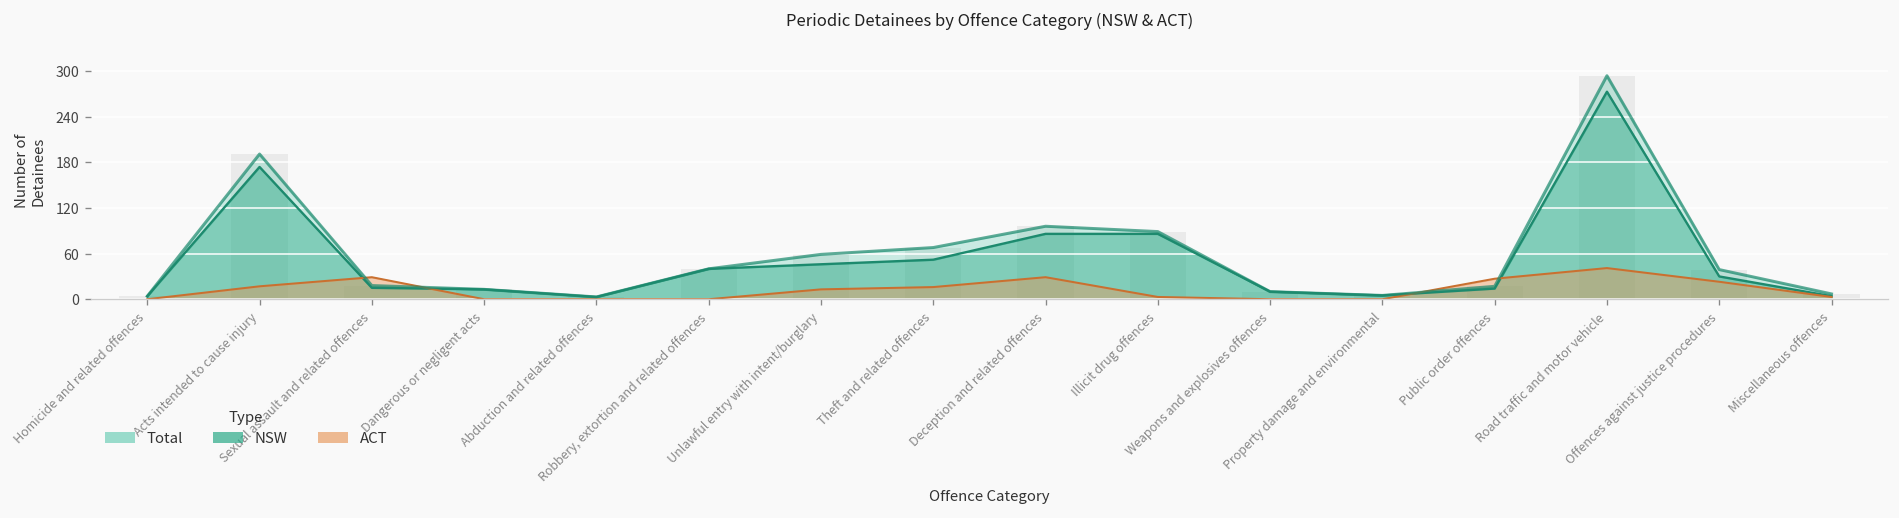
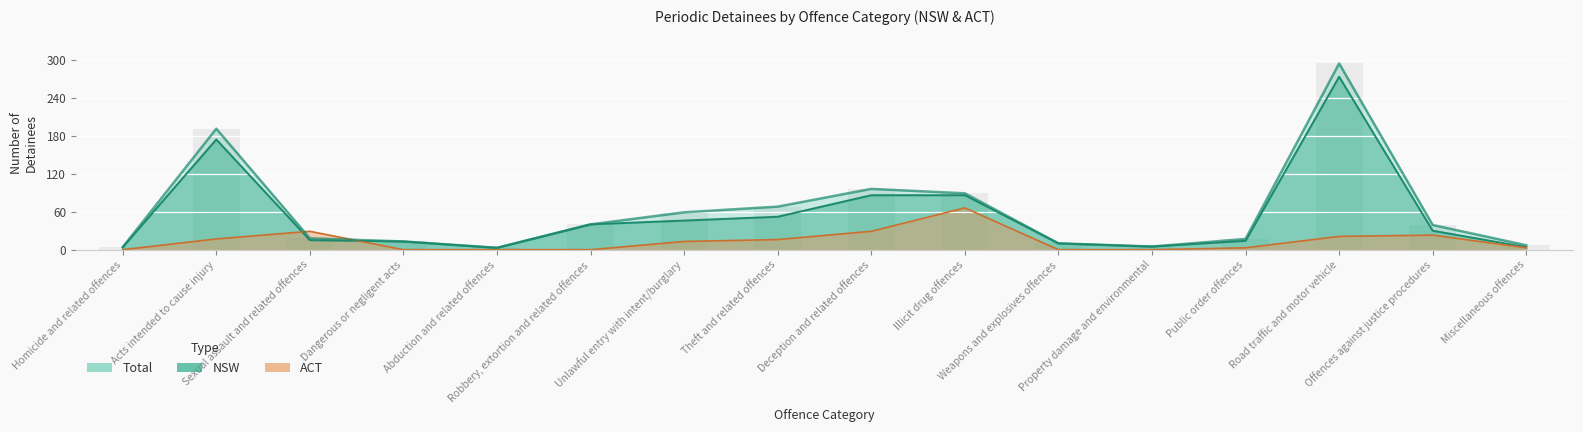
  {
    "ACT": {
      "Acts intended to cause injury": 20,
      "Sexual assault and related offences": 30,
      "Dangerous or negligent acts": 0,
      "Robbery, extortion and related offences": 0,
      "Unlawful entry with intent/burglary": 10,
      "Theft and related offences": 20,
      "Deception and related offences": 30,
-     "Illicit drug offences": 0,
+     "Illicit drug offences": 70,
      "Weapons and explosives offences": 0,
      "Property damage and environmental": 0,
-     "Public order offences": 30,
-     "Road traffic and motor vehicle": 40,
+     "Public order offences": 0,
+     "Road traffic and motor vehicle": 20,
      "Offences against justice procedures": 20
    }
  }
